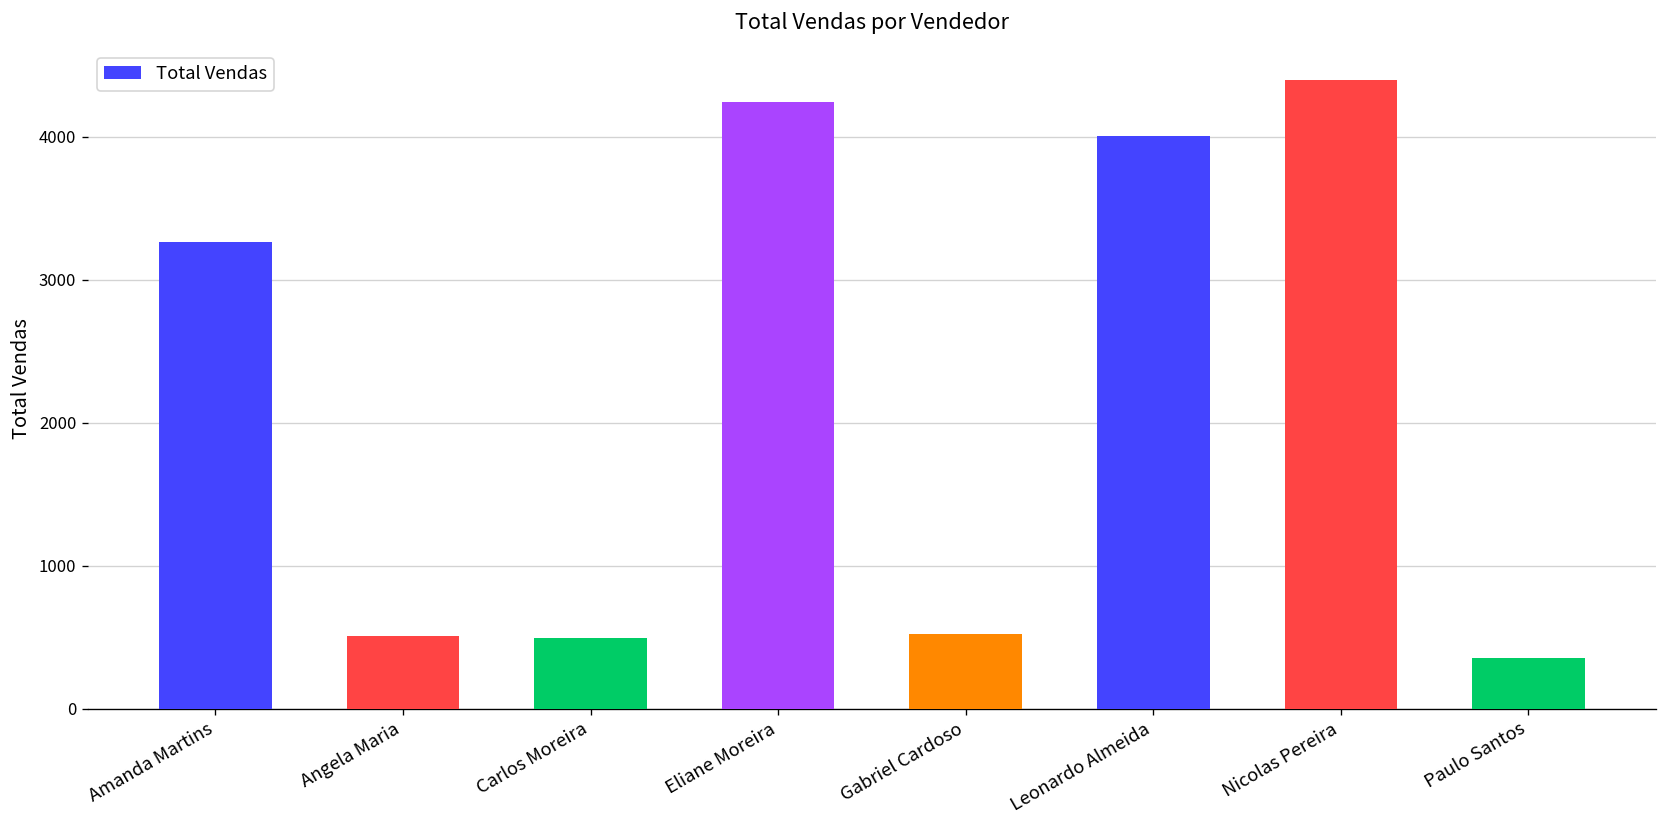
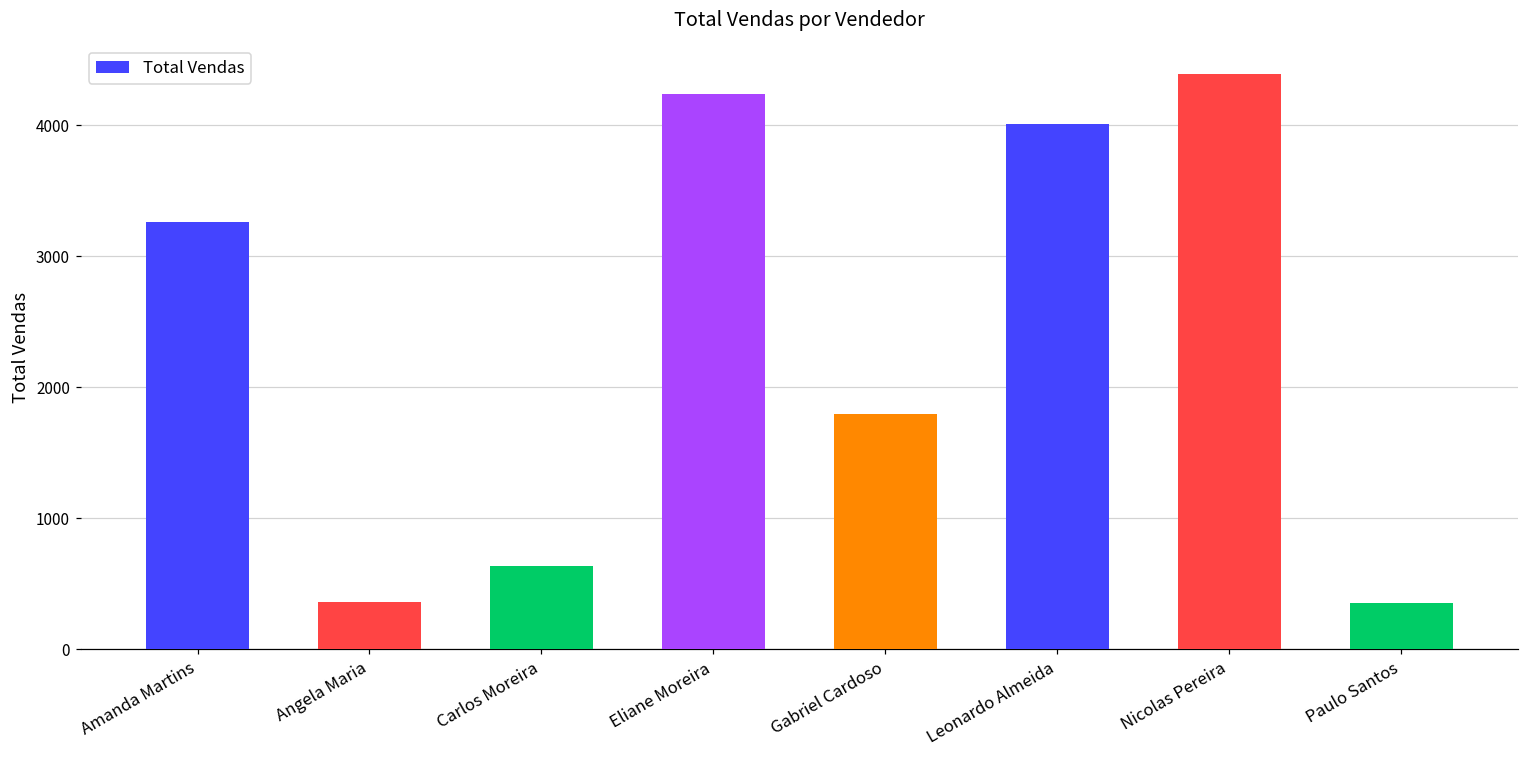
  {
    "Amanda Martins": 3260,
-   "Angela Maria": 510,
-   "Carlos Moreira": 490,
+   "Angela Maria": 360,
+   "Carlos Moreira": 640,
    "Eliane Moreira": 4240,
-   "Gabriel Cardoso": 520,
+   "Gabriel Cardoso": 1790,
    "Leonardo Almeida": 4010,
    "Nicolas Pereira": 4390,
    "Paulo Santos": 360
  }
